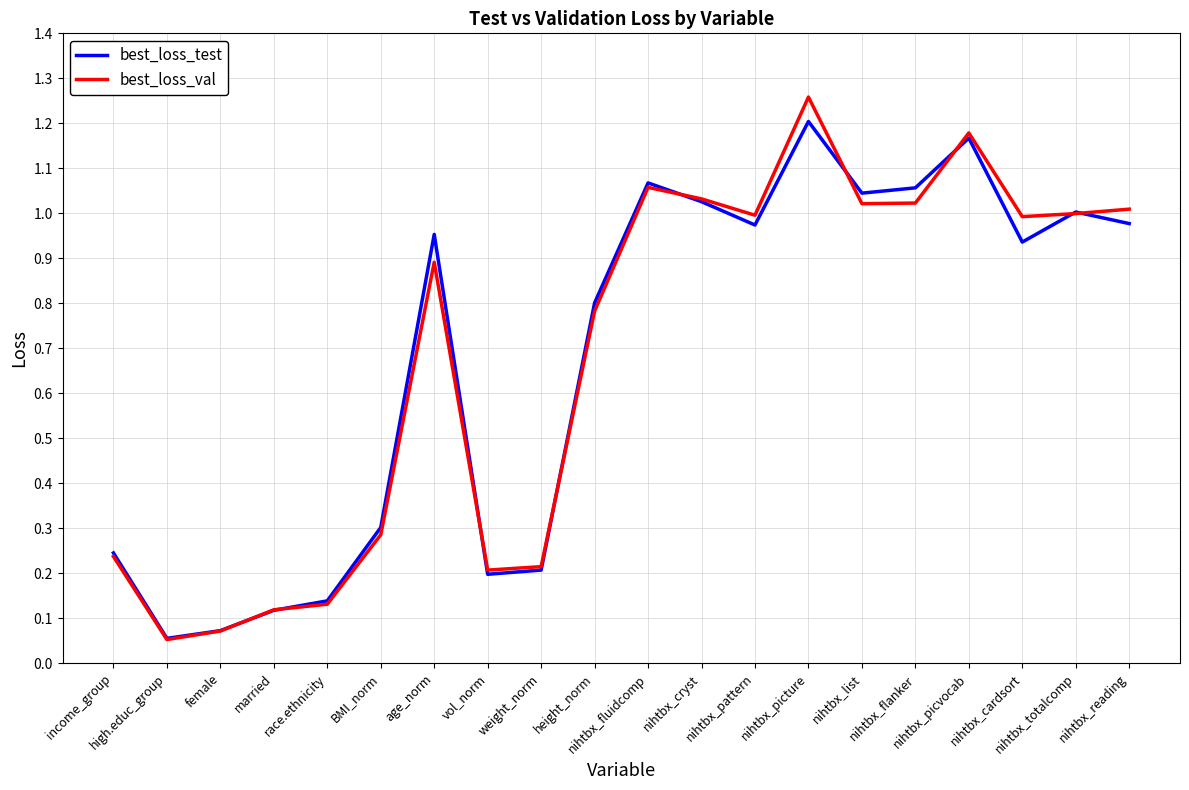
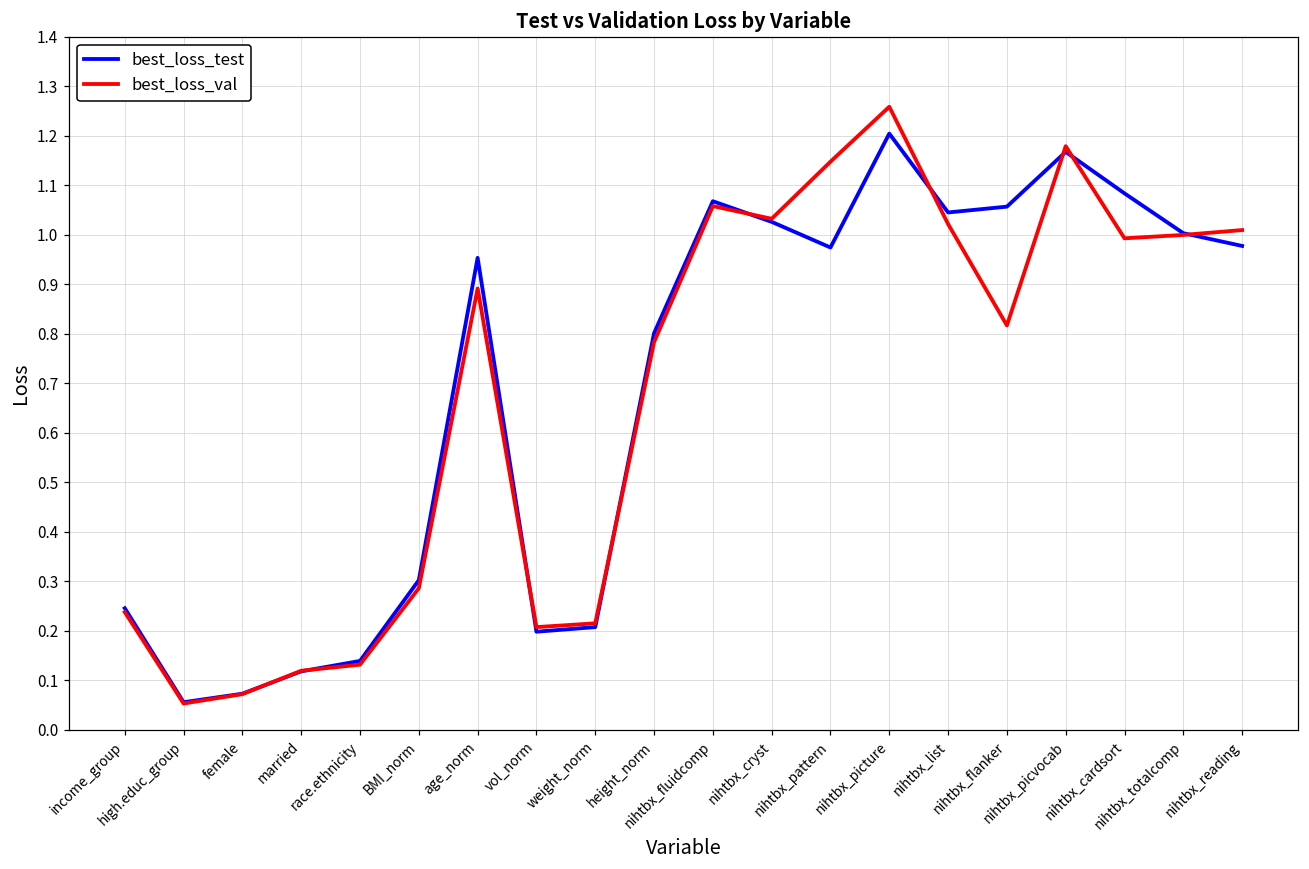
  {
    "best_loss_test": {
      "income_group": 0.25,
      "race.ethnicity": 0.14,
      "BMI_norm": 0.30,
      "age_norm": 0.95,
      "vol_norm": 0.20,
      "weight_norm": 0.21,
      "height_norm": 0.80,
      "nihtbx_fluidcomp": 1.07,
      "nihtbx_cryst": 1.03,
      "nihtbx_pattern": 0.97,
      "nihtbx_picture": 1.20,
      "nihtbx_list": 1.04,
      "nihtbx_flanker": 1.06,
      "nihtbx_picvocab": 1.17,
-     "nihtbx_cardsort": 0.94,
+     "nihtbx_cardsort": 1.08,
      "nihtbx_reading": 0.98
    },
    "best_loss_val": {
      "income_group": 0.24,
      "race.ethnicity": 0.13,
      "BMI_norm": 0.29,
      "age_norm": 0.89,
      "vol_norm": 0.21,
      "weight_norm": 0.21,
      "height_norm": 0.78,
      "nihtbx_fluidcomp": 1.06,
      "nihtbx_cryst": 1.03,
-     "nihtbx_pattern": 1.00,
+     "nihtbx_pattern": 1.15,
      "nihtbx_picture": 1.26,
      "nihtbx_list": 1.02,
-     "nihtbx_flanker": 1.02,
+     "nihtbx_flanker": 0.82,
      "nihtbx_picvocab": 1.18,
      "nihtbx_cardsort": 0.99,
      "nihtbx_reading": 1.01
    }
  }
